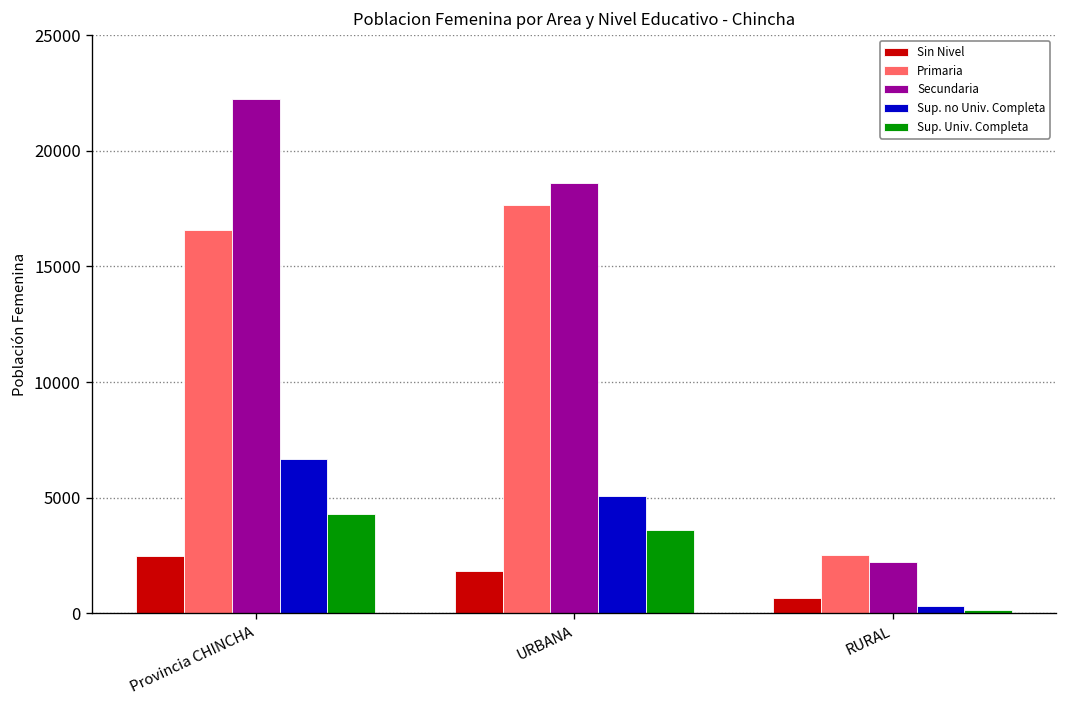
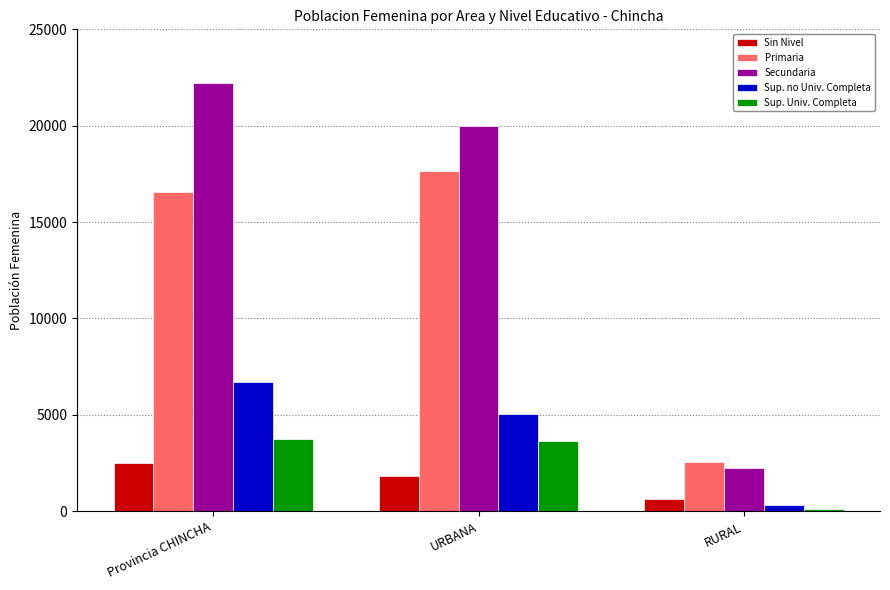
  {
    "Sin Nivel": {
      "Provincia CHINCHA": 2500,
      "URBANA": 1800,
      "RURAL": 700
    },
    "Primaria": {
      "Provincia CHINCHA": 16600,
      "URBANA": 17700,
      "RURAL": 2500
    },
    "Secundaria": {
      "Provincia CHINCHA": 22200,
-     "URBANA": 18600,
+     "URBANA": 20000,
      "RURAL": 2200
    },
    "Sup. no Univ. Completa": {
      "Provincia CHINCHA": 6700,
      "URBANA": 5100,
      "RURAL": 300
    },
    "Sup. Univ. Completa": {
-     "Provincia CHINCHA": 4300,
+     "Provincia CHINCHA": 3800,
      "URBANA": 3600,
      "RURAL": 100
    }
  }
